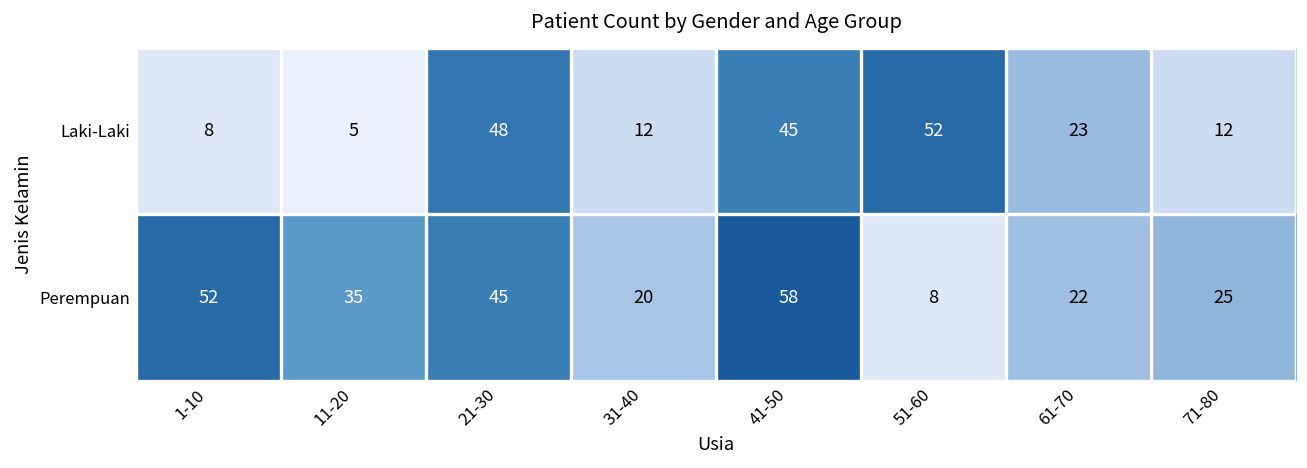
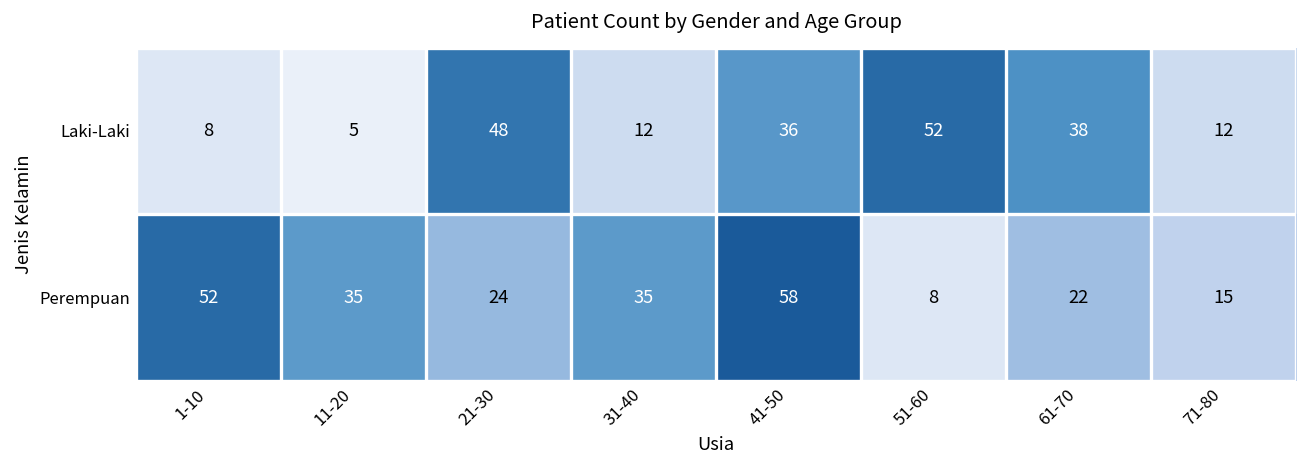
  {
    "Laki-Laki": {
      "1-10": 8,
      "11-20": 5,
      "21-30": 48,
      "31-40": 12,
-     "41-50": 45,
+     "41-50": 36,
      "51-60": 52,
-     "61-70": 23,
+     "61-70": 38,
      "71-80": 12
    },
    "Perempuan": {
      "1-10": 52,
      "11-20": 35,
-     "21-30": 45,
-     "31-40": 20,
+     "21-30": 24,
+     "31-40": 35,
      "41-50": 58,
      "51-60": 8,
      "61-70": 22,
-     "71-80": 25
+     "71-80": 15
    }
  }
